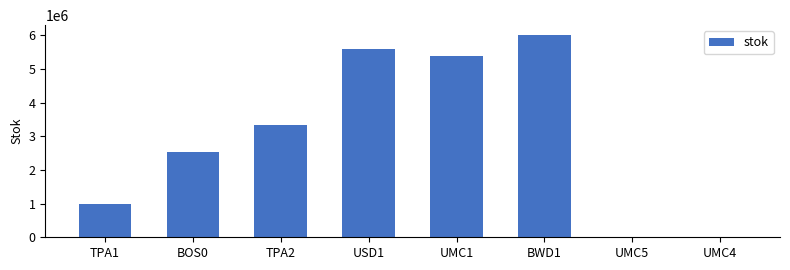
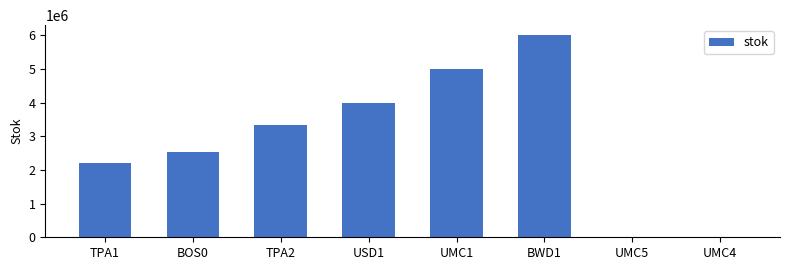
  {
-   "TPA1": 1000000,
+   "TPA1": 2200000,
    "BOS0": 2500000,
    "TPA2": 3300000,
-   "USD1": 5600000,
-   "UMC1": 5400000,
+   "USD1": 4000000,
+   "UMC1": 5000000,
    "BWD1": 6000000
  }
